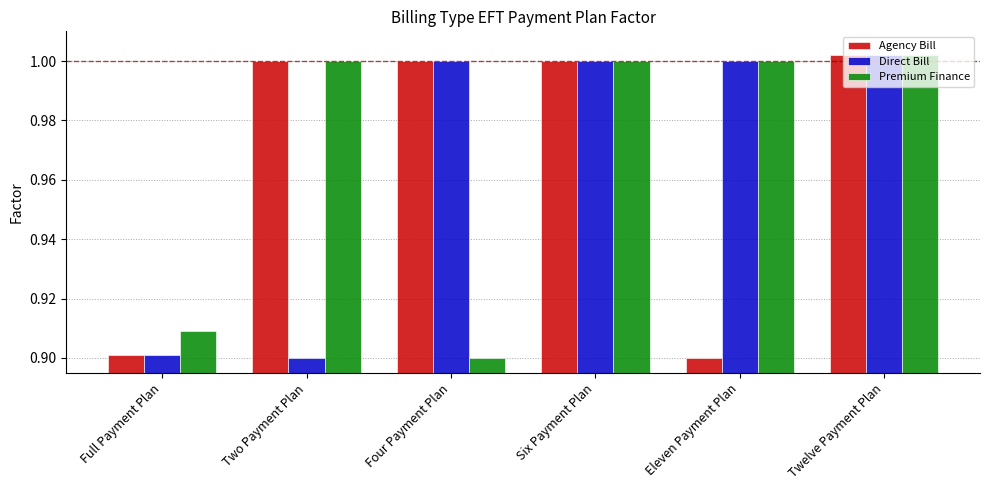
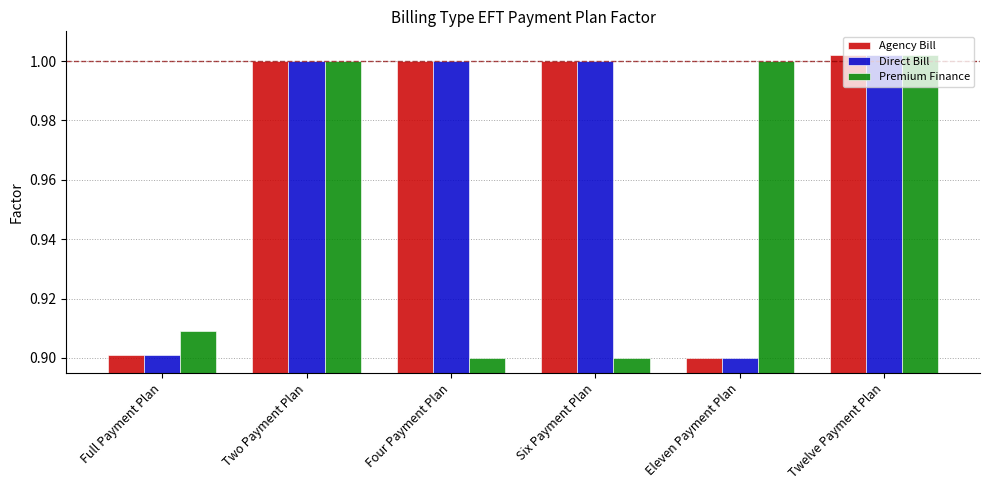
  {
    "Agency Bill": {
      "Full Payment Plan": 0.901,
      "Two Payment Plan": 1.0,
      "Four Payment Plan": 1.0,
      "Six Payment Plan": 1.0,
      "Eleven Payment Plan": 0.9
    },
    "Direct Bill": {
      "Full Payment Plan": 0.901,
-     "Two Payment Plan": 0.9,
+     "Two Payment Plan": 1.0,
      "Four Payment Plan": 1.0,
      "Six Payment Plan": 1.0,
-     "Eleven Payment Plan": 1.0
+     "Eleven Payment Plan": 0.9
    },
    "Premium Finance": {
      "Full Payment Plan": 0.909,
      "Two Payment Plan": 1.0,
      "Four Payment Plan": 0.9,
-     "Six Payment Plan": 1.0,
+     "Six Payment Plan": 0.9,
      "Eleven Payment Plan": 1.0
    }
  }
